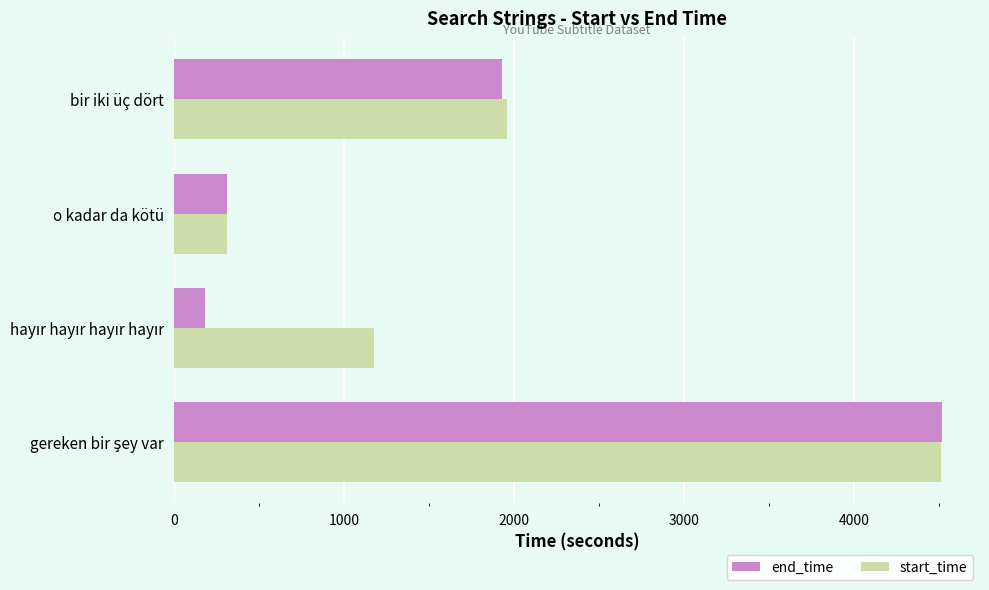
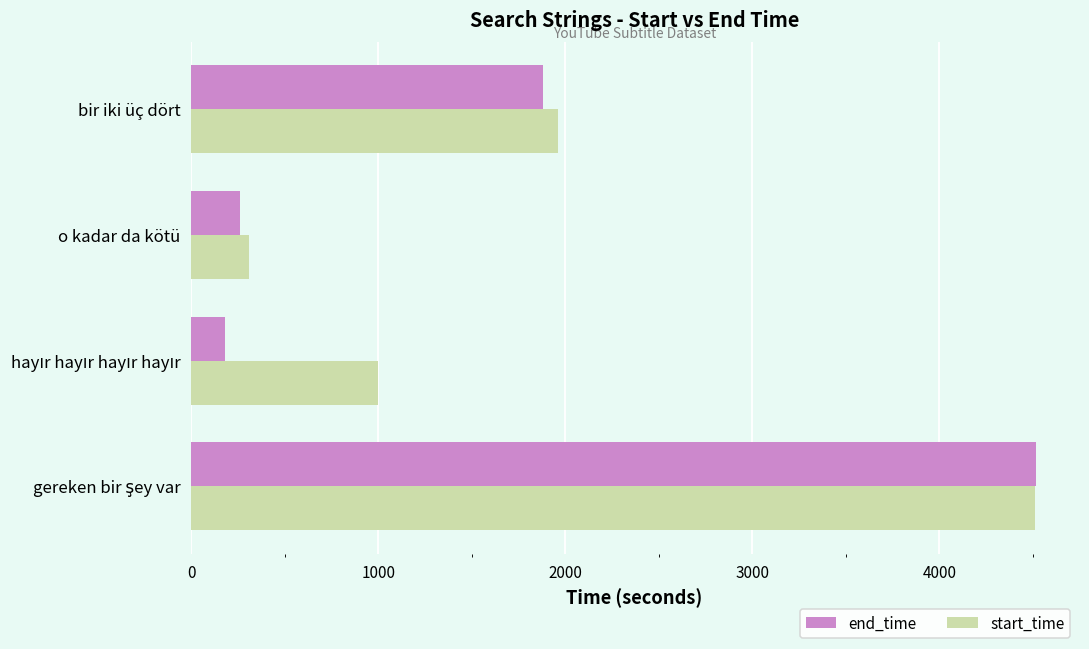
  {
    "end_time": {
-     "bir iki üç dört": 1930,
-     "o kadar da kötü": 310,
+     "bir iki üç dört": 1880,
+     "o kadar da kötü": 260,
      "hayır hayır hayır hayır": 180,
      "gereken bir şey var": 4520
    },
    "start_time": {
      "bir iki üç dört": 1960,
      "o kadar da kötü": 310,
-     "hayır hayır hayır hayır": 1180,
+     "hayır hayır hayır hayır": 1000,
      "gereken bir şey var": 4510
    }
  }
